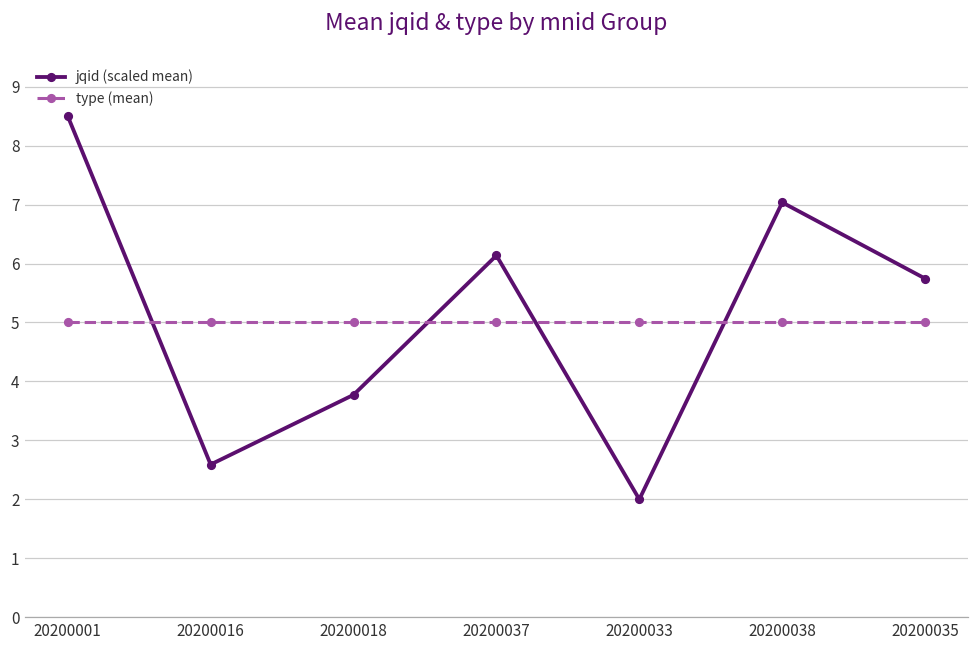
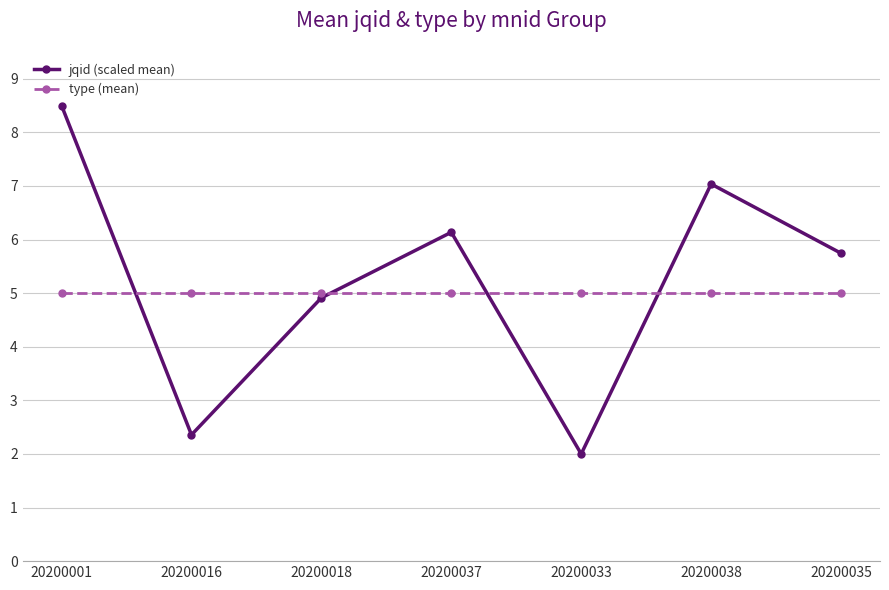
  {
    "jqid (scaled mean)": {
      "20200001": 8.5,
-     "20200016": 2.6,
-     "20200018": 3.8,
+     "20200016": 2.4,
+     "20200018": 4.9,
      "20200037": 6.1,
      "20200033": 2.0,
      "20200038": 7.0,
      "20200035": 5.7
    },
    "type (mean)": {
      "20200001": 5.0,
      "20200016": 5.0,
      "20200018": 5.0,
      "20200037": 5.0,
      "20200033": 5.0,
      "20200038": 5.0,
      "20200035": 5.0
    }
  }
